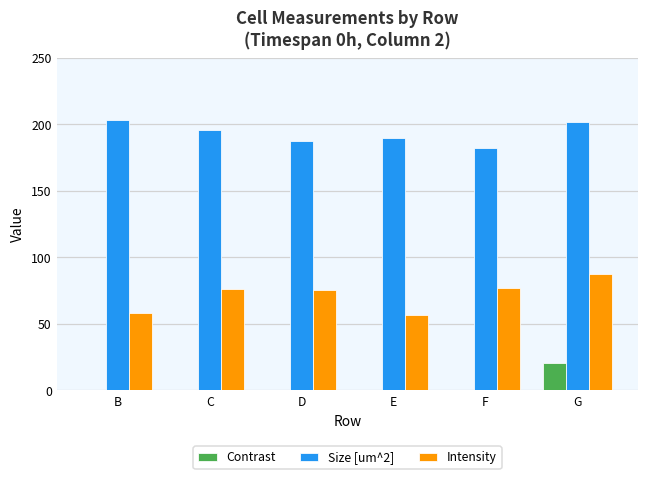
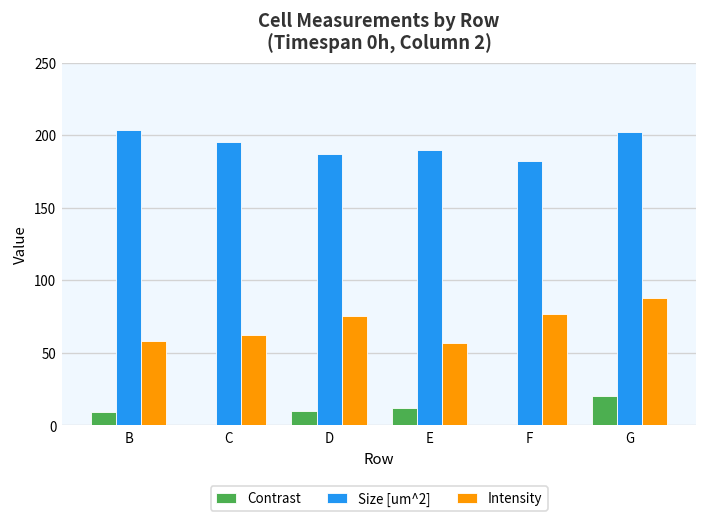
  {
    "Contrast": {
-     "B": 0,
-     "D": 0,
-     "E": 0,
+     "B": 9,
+     "D": 10,
+     "E": 12,
      "G": 20
    },
    "Size [um^2]": {
      "B": 203,
      "C": 195,
      "D": 187,
      "E": 190,
      "F": 182,
      "G": 202
    },
    "Intensity": {
      "B": 58,
-     "C": 76,
+     "C": 62,
      "D": 75,
      "E": 57,
      "F": 77,
      "G": 88
    }
  }
